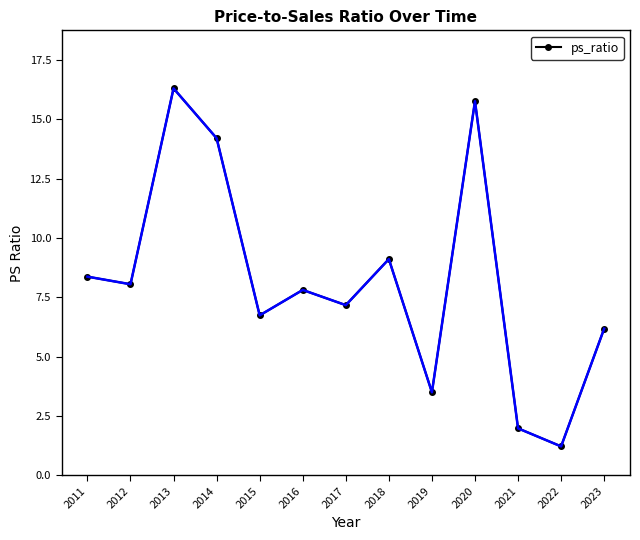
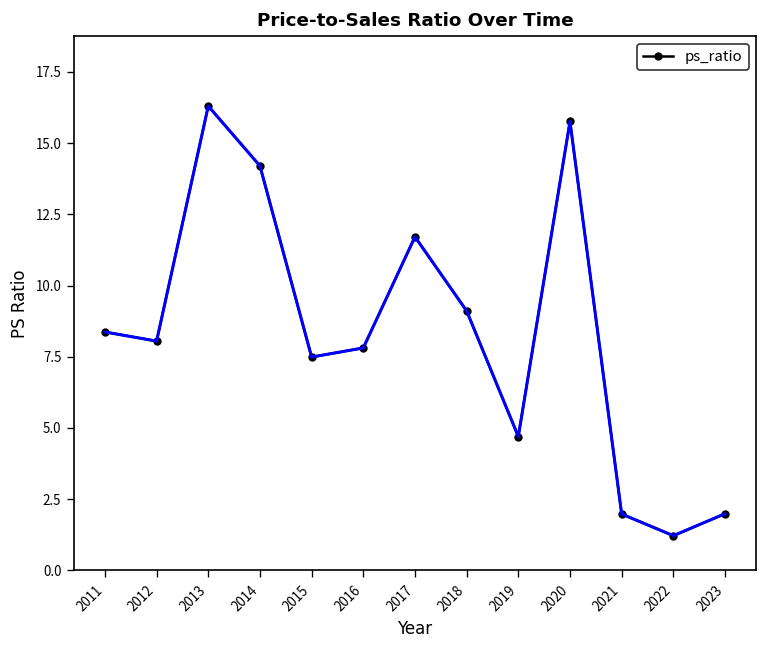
  {
    "2011": 8.4,
    "2012": 8.1,
    "2013": 16.3,
    "2014": 14.2,
-   "2015": 6.7,
+   "2015": 7.5,
    "2016": 7.8,
-   "2017": 7.2,
+   "2017": 11.7,
    "2018": 9.1,
-   "2019": 3.5,
+   "2019": 4.7,
    "2020": 15.8,
    "2021": 2.0,
    "2022": 1.2,
-   "2023": 6.2
+   "2023": 2.0
  }
